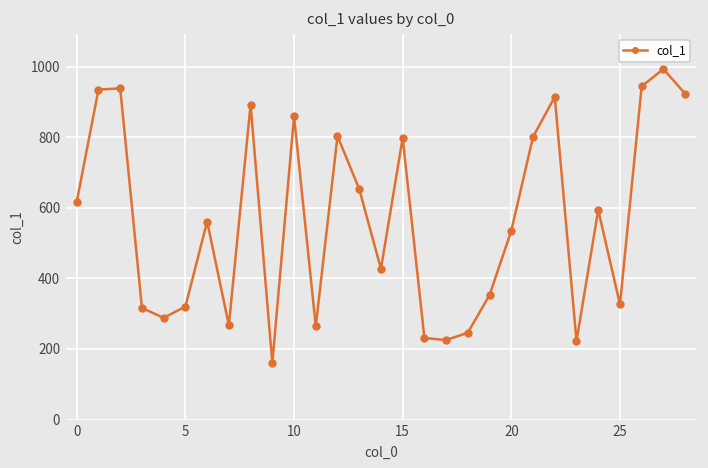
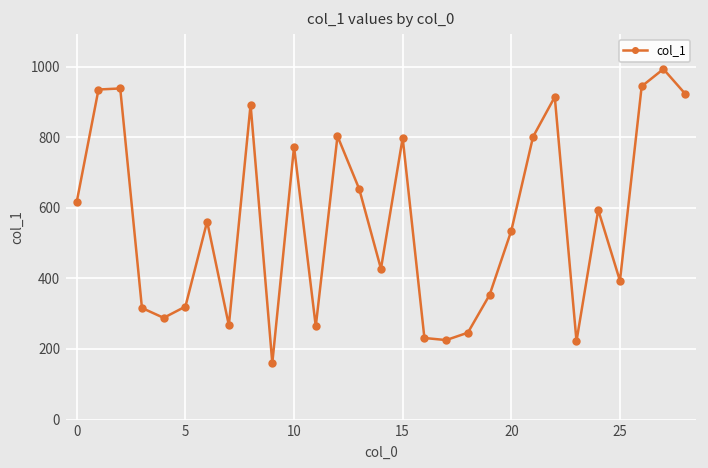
  {
    "0": 620,
    "5": 320,
-   "10": 860,
+   "10": 770,
    "15": 800,
    "20": 540,
-   "25": 330
+   "25": 390
  }
